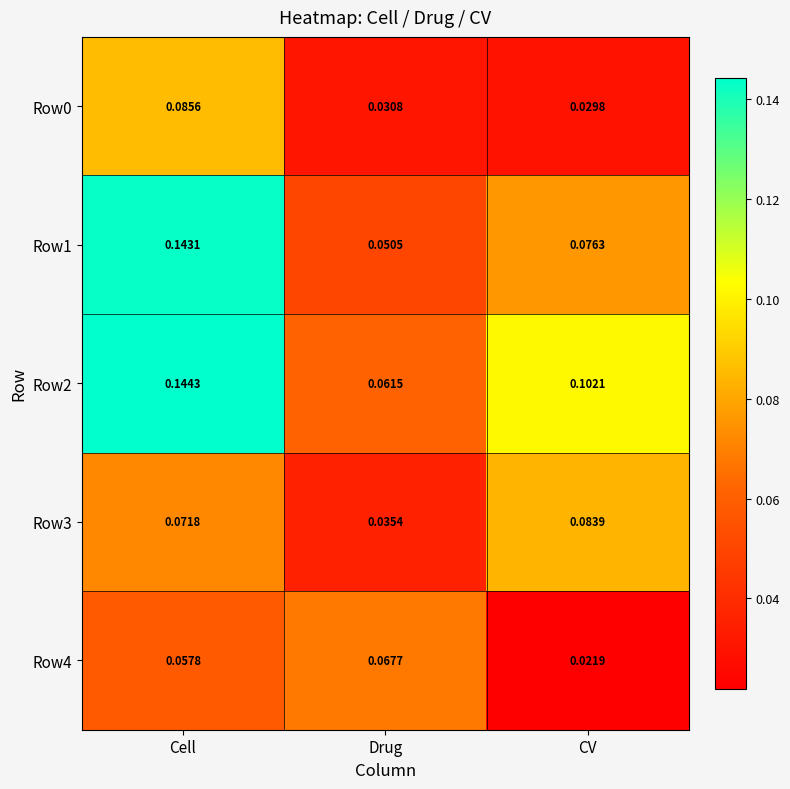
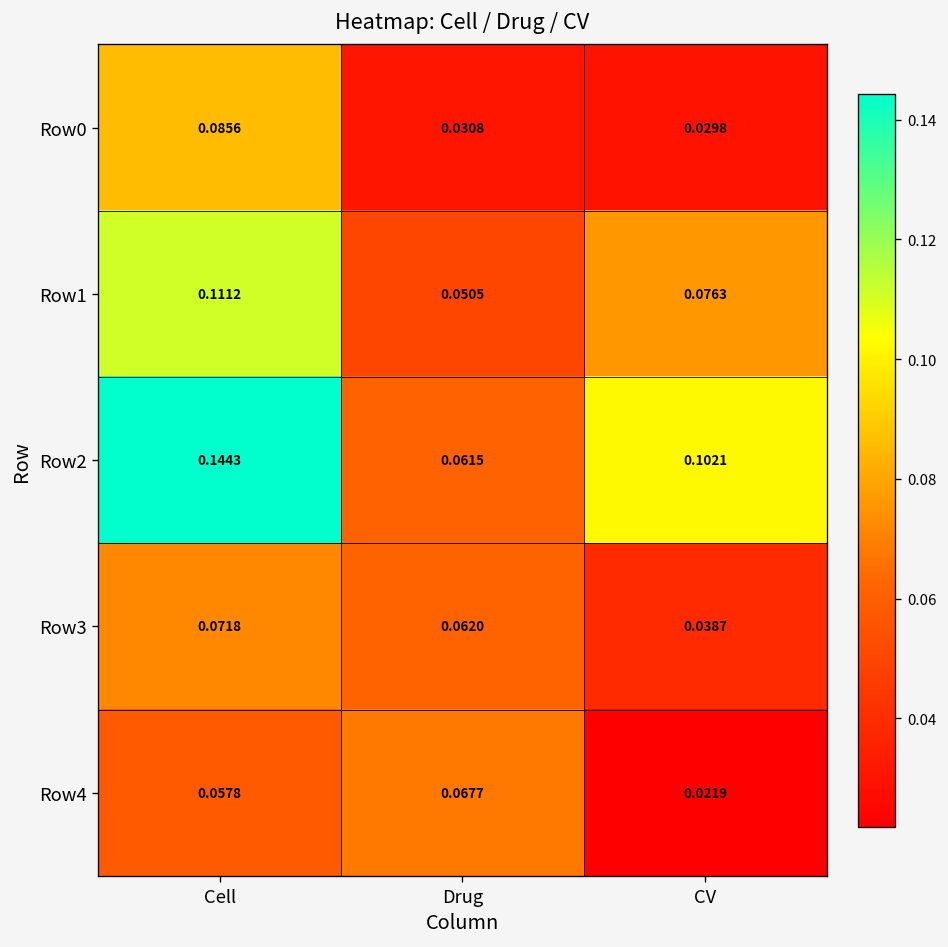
  {
    "Row0": {
      "Cell": 0.0856,
      "Drug": 0.0308,
      "CV": 0.0298
    },
    "Row1": {
-     "Cell": 0.1431,
+     "Cell": 0.1112,
      "Drug": 0.0505,
      "CV": 0.0763
    },
    "Row2": {
      "Cell": 0.1443,
      "Drug": 0.0615,
      "CV": 0.1021
    },
    "Row3": {
      "Cell": 0.0718,
-     "Drug": 0.0354,
-     "CV": 0.0839
+     "Drug": 0.0620,
+     "CV": 0.0387
    },
    "Row4": {
      "Cell": 0.0578,
      "Drug": 0.0677,
      "CV": 0.0219
    }
  }
